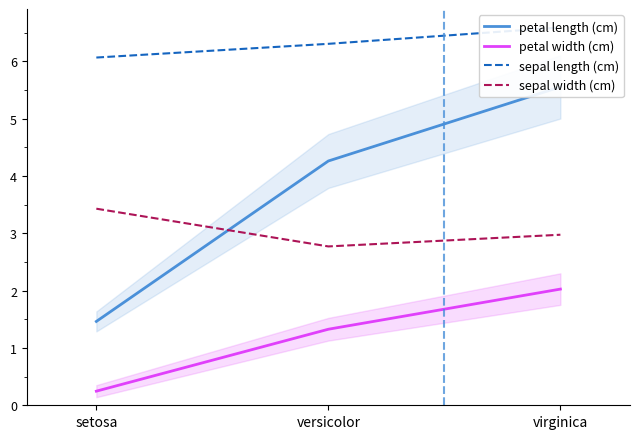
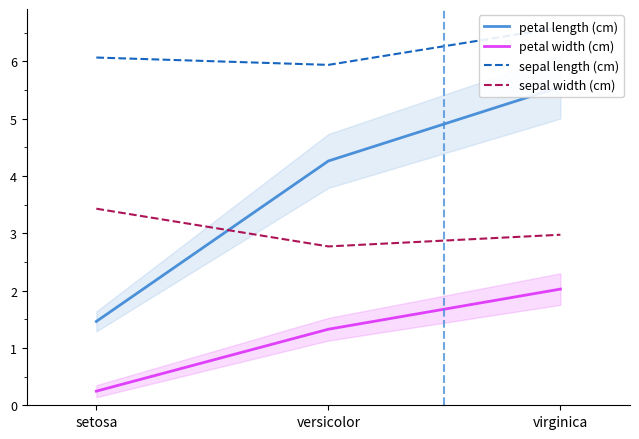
  {
    "sepal length (cm)": {
      "setosa": 6.1,
-     "versicolor": 6.3
+     "versicolor": 5.9
    },
    "sepal width (cm)": {
      "setosa": 3.4,
      "versicolor": 2.8,
      "virginica": 3.0
    }
  }
